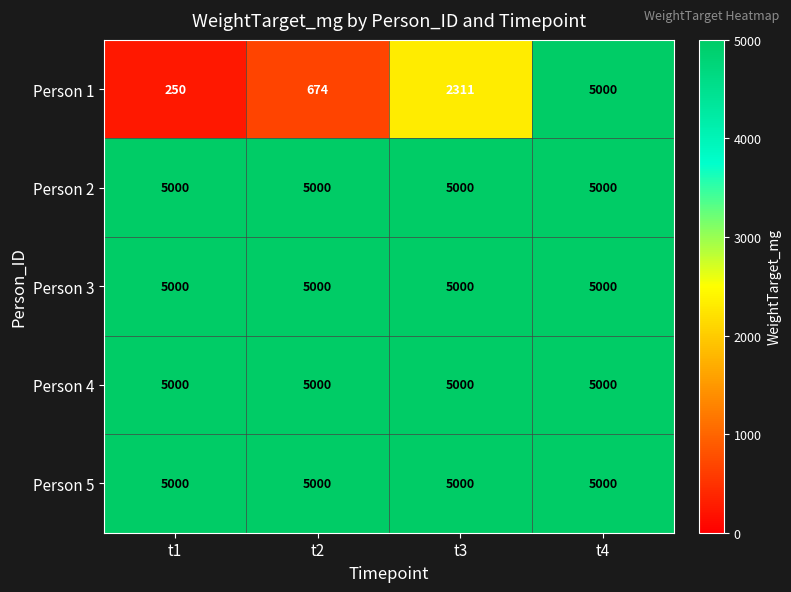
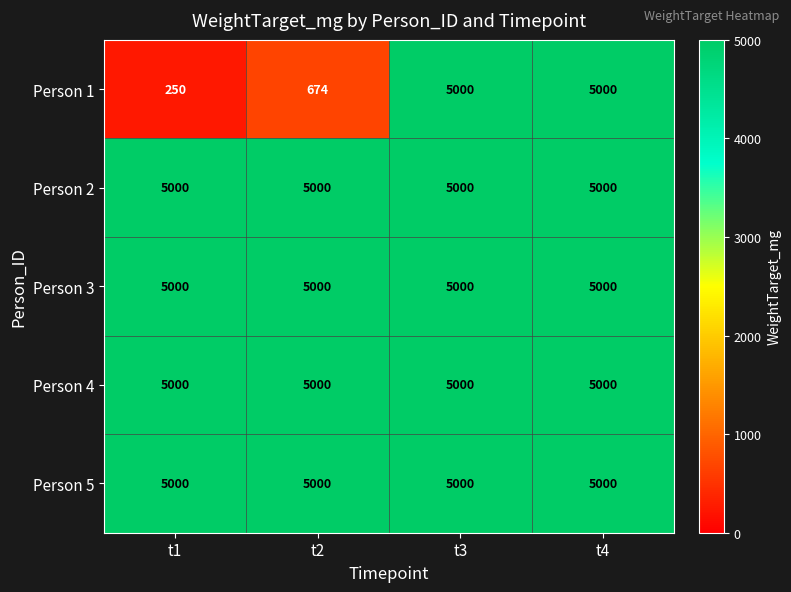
  {
    "Person 1": {
      "t1": 250,
      "t2": 674,
-     "t3": 2311,
+     "t3": 5000,
      "t4": 5000
    },
    "Person 2": {
      "t1": 5000,
      "t2": 5000,
      "t3": 5000,
      "t4": 5000
    },
    "Person 3": {
      "t1": 5000,
      "t2": 5000,
      "t3": 5000,
      "t4": 5000
    },
    "Person 4": {
      "t1": 5000,
      "t2": 5000,
      "t3": 5000,
      "t4": 5000
    },
    "Person 5": {
      "t1": 5000,
      "t2": 5000,
      "t3": 5000,
      "t4": 5000
    }
  }
